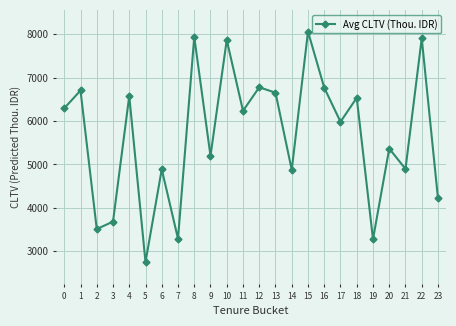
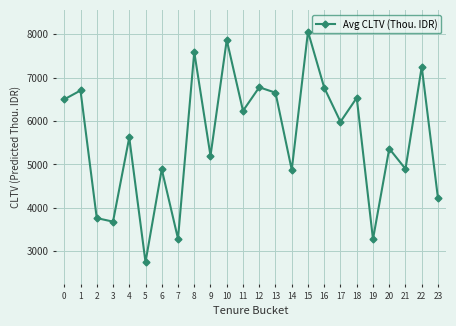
  {
-   "0": 6300,
+   "0": 6500,
    "1": 6700,
-   "2": 3500,
+   "2": 3800,
    "3": 3700,
-   "4": 6600,
+   "4": 5600,
    "5": 2700,
    "6": 4900,
    "7": 3300,
-   "8": 7900,
+   "8": 7600,
    "9": 5200,
    "10": 7900,
    "11": 6200,
    "12": 6800,
    "13": 6700,
    "14": 4900,
    "15": 8100,
    "16": 6800,
    "17": 6000,
    "18": 6500,
    "19": 3300,
    "20": 5400,
    "21": 4900,
-   "22": 7900,
+   "22": 7300,
    "23": 4200
  }
